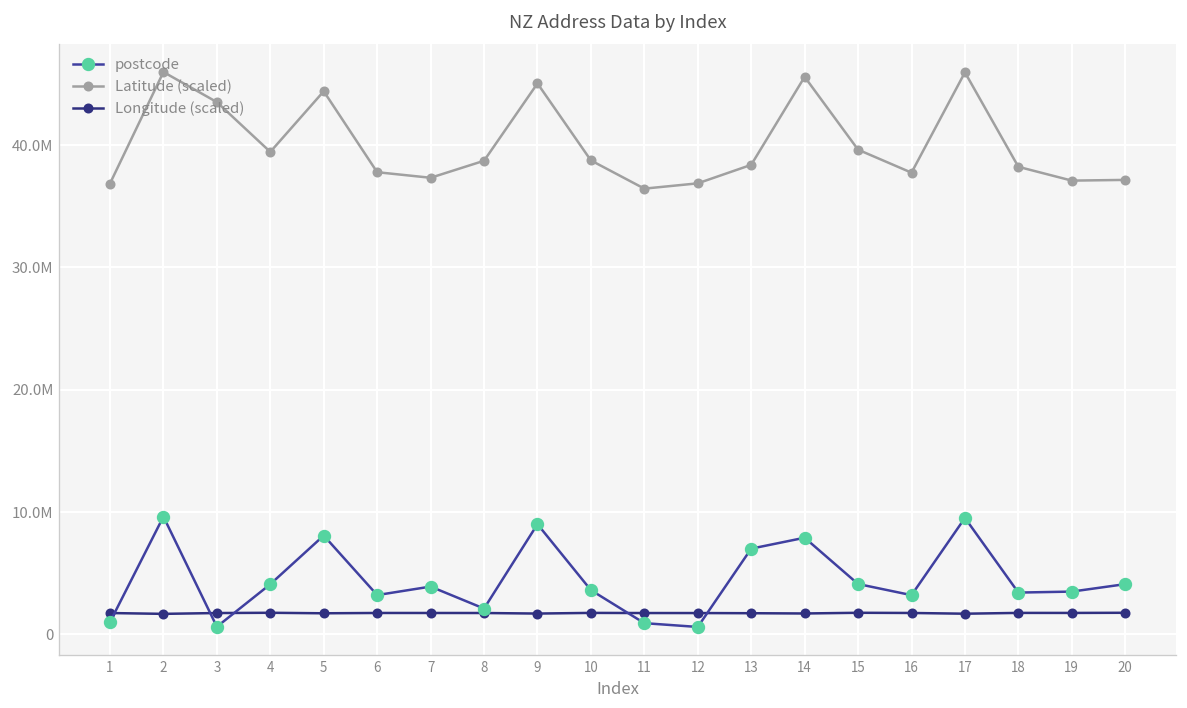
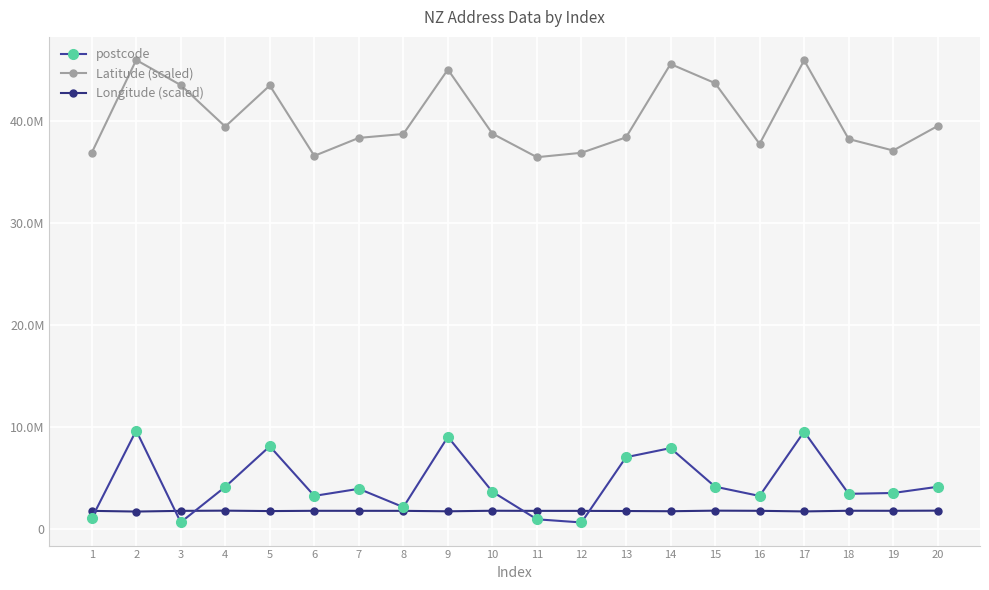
  {
    "Latitude (scaled)": {
      "1": 36900000,
      "2": 46000000,
      "3": 43500000,
      "4": 39400000,
-     "5": 44400000,
-     "6": 37800000,
-     "7": 37300000,
+     "5": 43500000,
+     "6": 36600000,
+     "7": 38300000,
      "8": 38700000,
      "9": 45000000,
      "10": 38700000,
      "11": 36400000,
      "12": 36900000,
      "13": 38400000,
      "14": 45600000,
-     "15": 39600000,
+     "15": 43700000,
      "16": 37700000,
      "17": 45900000,
      "18": 38200000,
      "19": 37100000,
-     "20": 37200000
+     "20": 39500000
    }
  }
